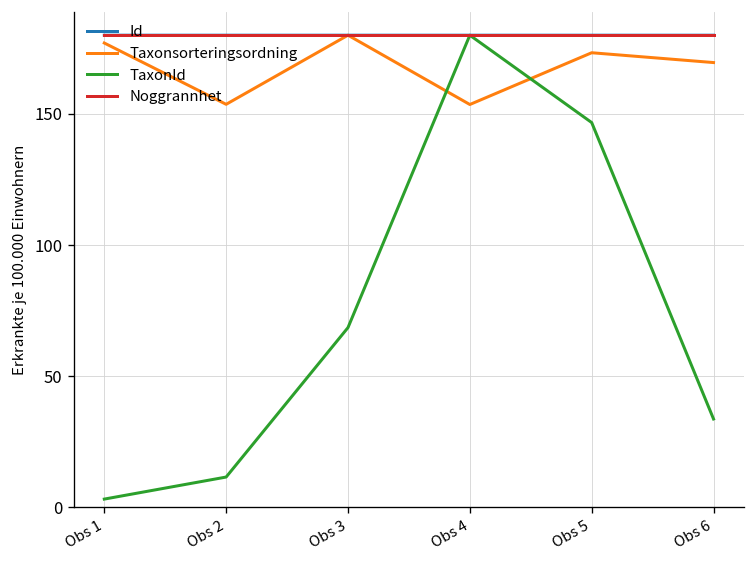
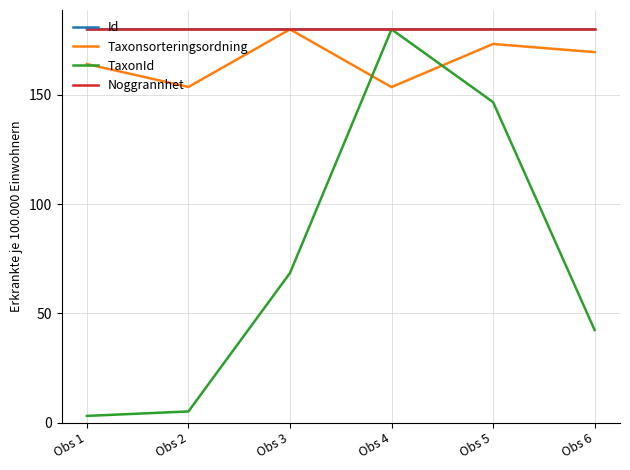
  {
    "Noggrannhet": {
      "Obs 1": 180,
      "Obs 2": 180,
      "Obs 5": 180,
      "Obs 6": 180
    },
    "Taxonsorteringsordning": {
-     "Obs 1": 177,
+     "Obs 1": 164,
      "Obs 2": 154,
      "Obs 4": 154,
      "Obs 5": 173,
      "Obs 6": 170
    },
    "TaxonId": {
      "Obs 1": 3,
-     "Obs 2": 12,
+     "Obs 2": 5,
      "Obs 3": 69,
      "Obs 5": 147,
-     "Obs 6": 34
+     "Obs 6": 42
    }
  }
